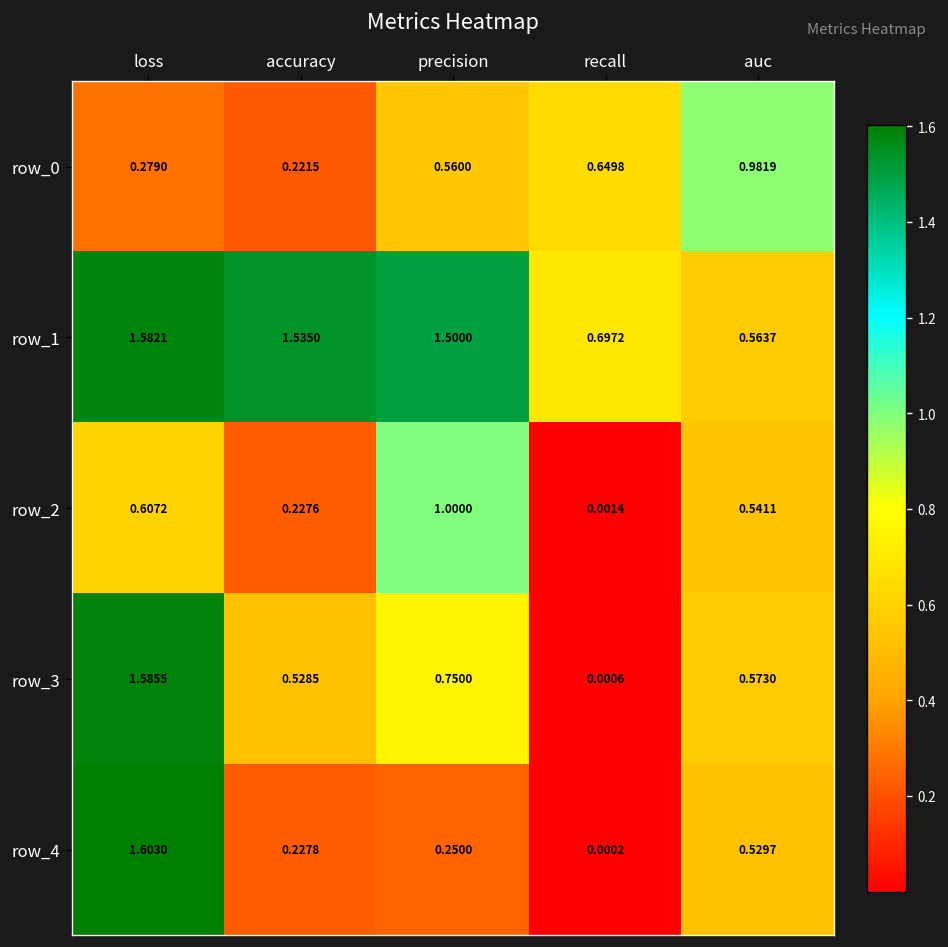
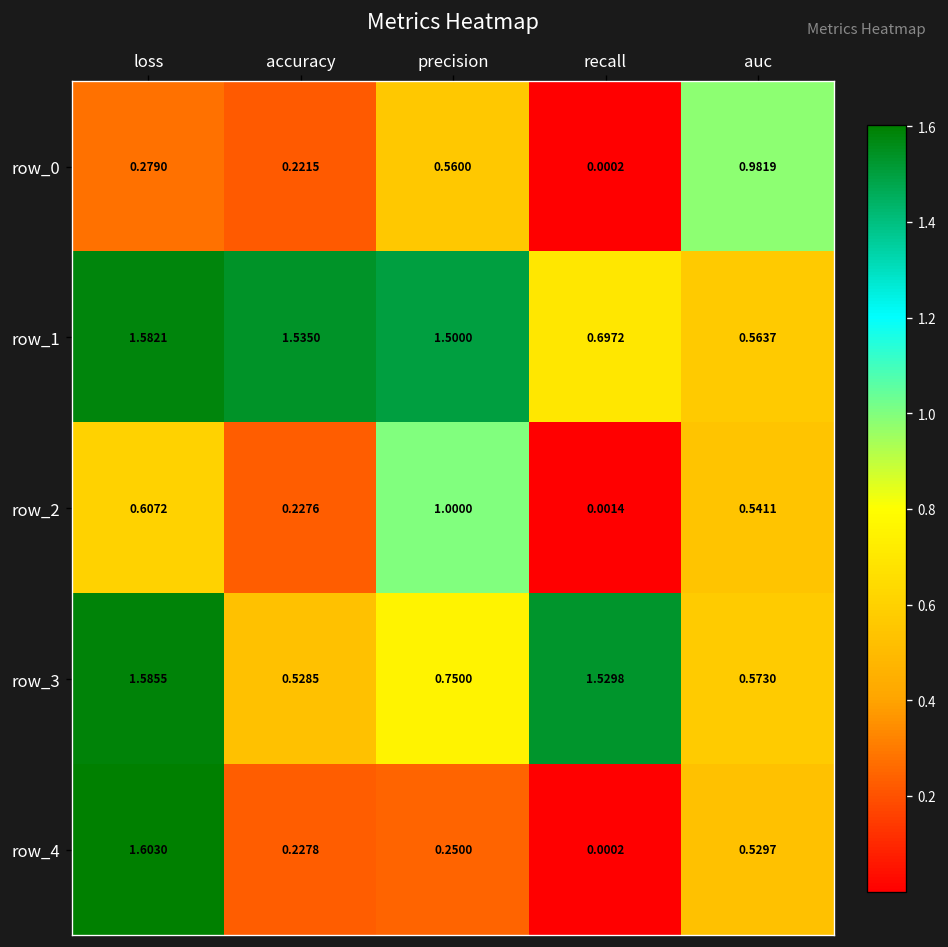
  {
    "row_0": {
      "loss": 0.2790,
      "accuracy": 0.2215,
      "precision": 0.5600,
-     "recall": 0.6498,
+     "recall": 0.0002,
      "auc": 0.9819
    },
    "row_1": {
      "loss": 1.5821,
      "accuracy": 1.5350,
      "precision": 1.5000,
      "recall": 0.6972,
      "auc": 0.5637
    },
    "row_2": {
      "loss": 0.6072,
      "accuracy": 0.2276,
      "precision": 1.0000,
      "recall": 0.0014,
      "auc": 0.5411
    },
    "row_3": {
      "loss": 1.5855,
      "accuracy": 0.5285,
      "precision": 0.7500,
-     "recall": 0.0006,
+     "recall": 1.5298,
      "auc": 0.5730
    },
    "row_4": {
      "loss": 1.6030,
      "accuracy": 0.2278,
      "precision": 0.2500,
      "recall": 0.0002,
      "auc": 0.5297
    }
  }
